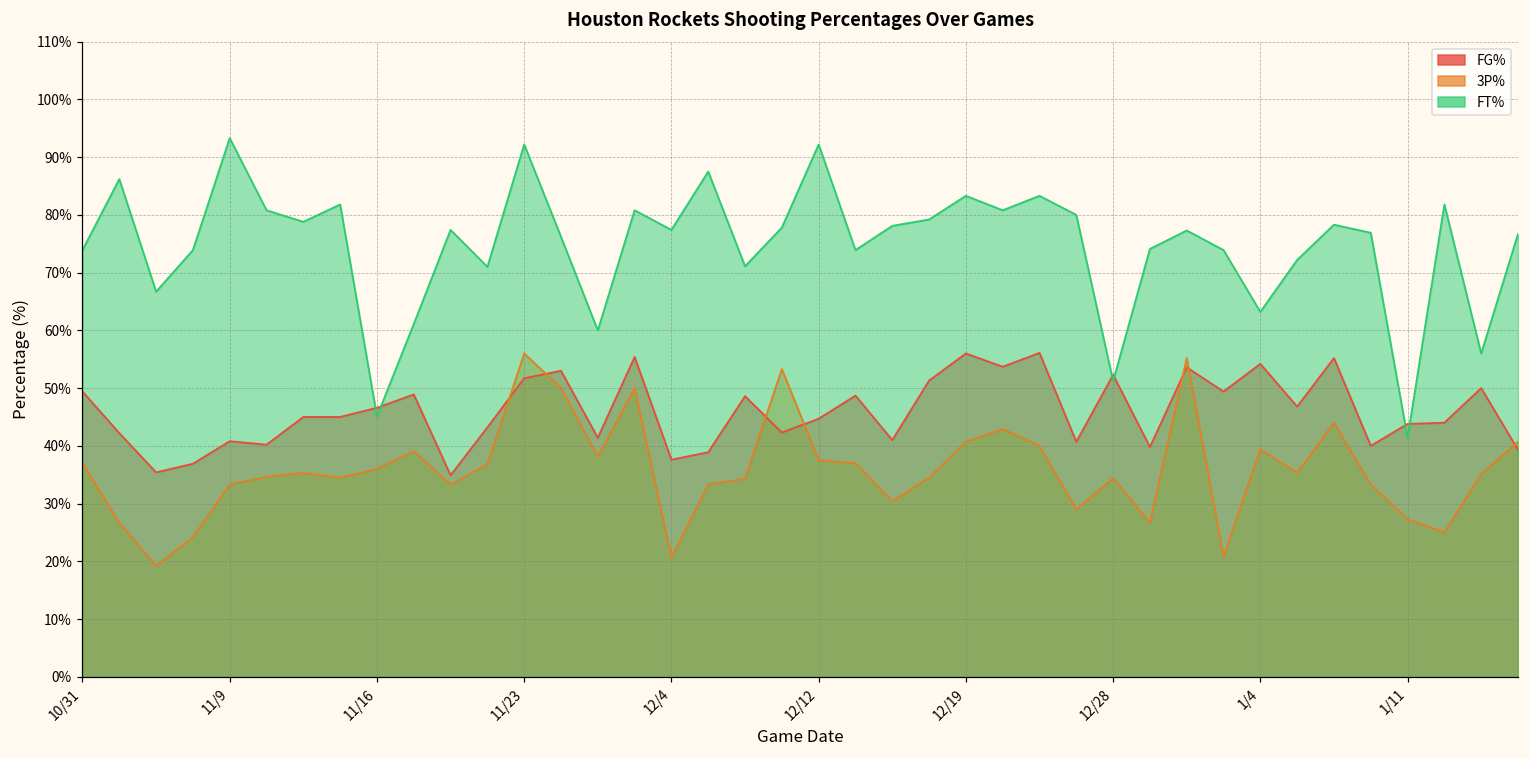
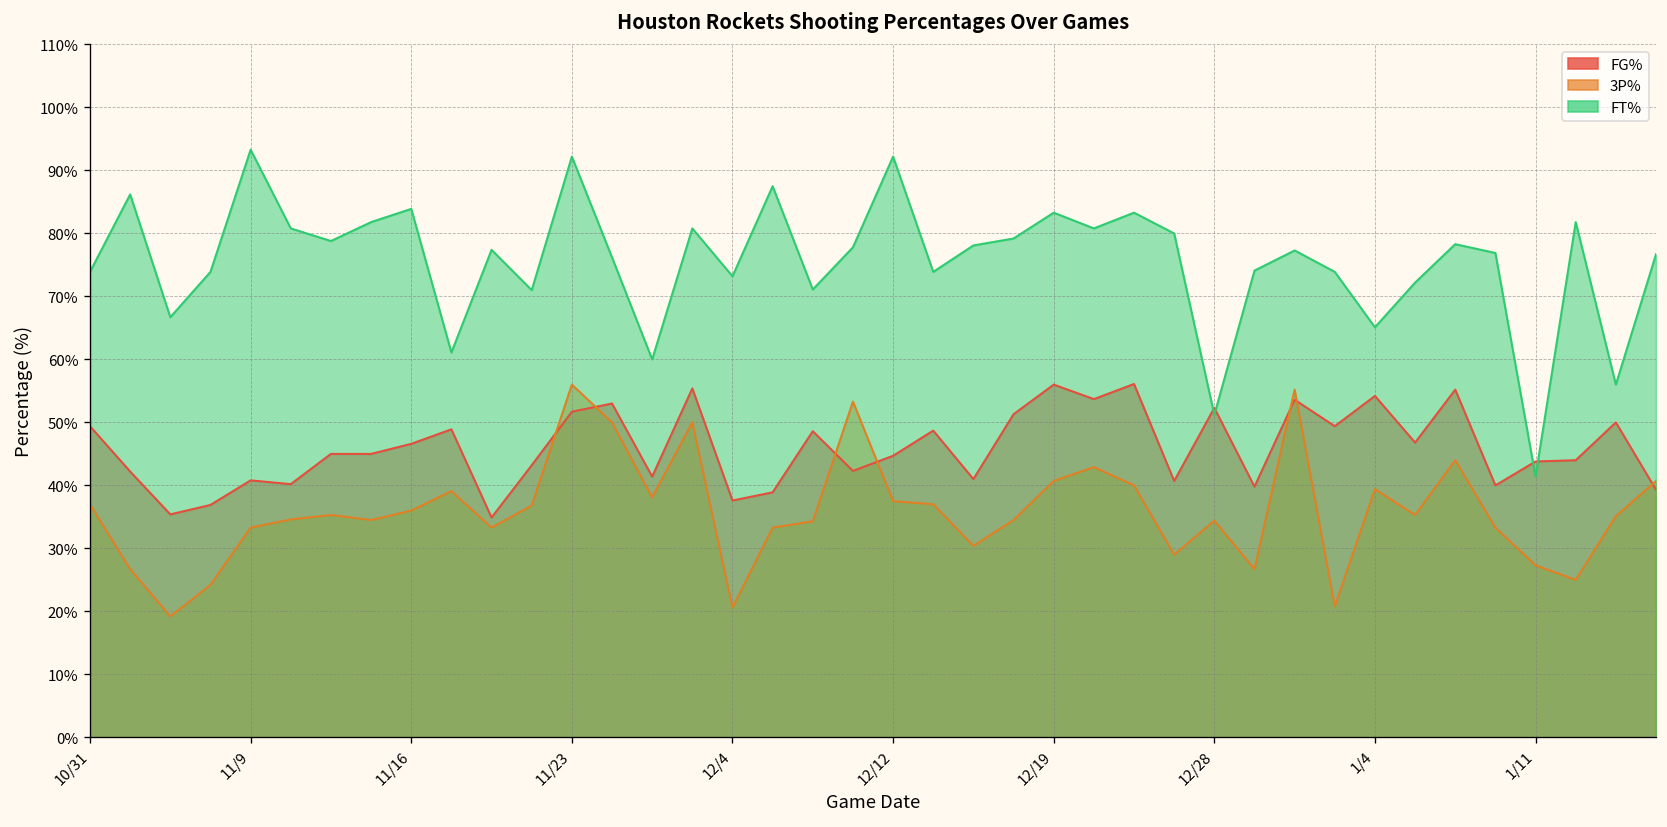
  {
    "FT%": {
      "10/31": "74%",
      "11/9": "93%",
-     "11/16": "45%",
+     "11/16": "84%",
      "11/23": "92%",
-     "12/4": "77%",
+     "12/4": "73%",
      "12/12": "92%",
      "12/19": "83%",
      "12/28": "51%",
-     "1/4": "63%",
+     "1/4": "65%",
      "1/11": "41%"
    }
  }
